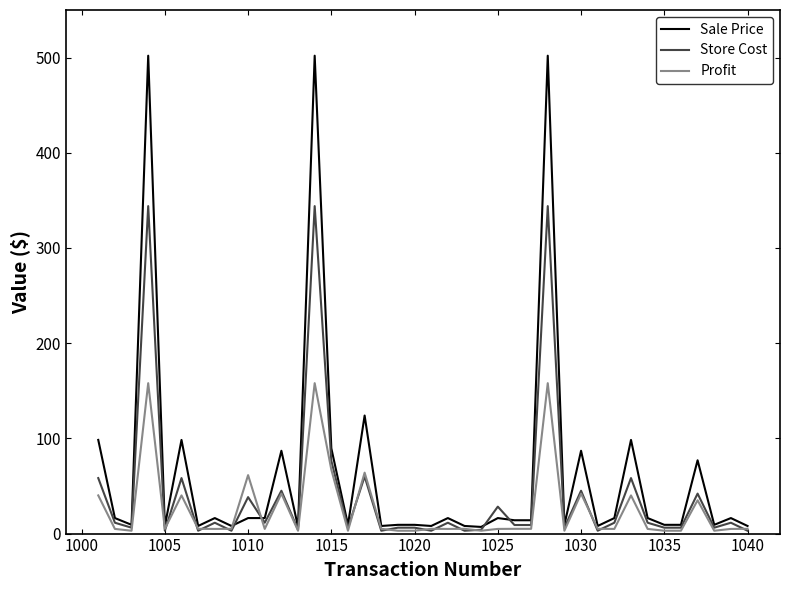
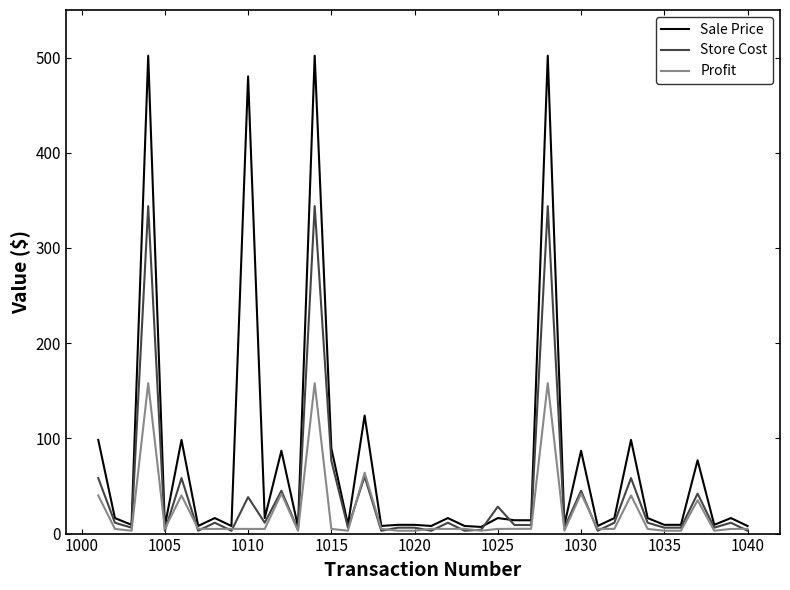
  {
    "Sale Price": {
      "1005": 10,
-     "1010": 20,
+     "1010": 480,
      "1015": 90,
      "1020": 10,
      "1025": 20,
      "1030": 90,
      "1035": 10,
      "1040": 10
    },
    "Store Cost": {
      "1010": 40,
      "1015": 80,
      "1020": 10,
      "1025": 30,
      "1030": 50,
      "1035": 10
    },
    "Profit": {
-     "1010": 60,
-     "1015": 70,
+     "1010": 0,
+     "1015": 0,
      "1020": 0,
      "1025": 0,
      "1030": 40,
      "1035": 0
    }
  }
